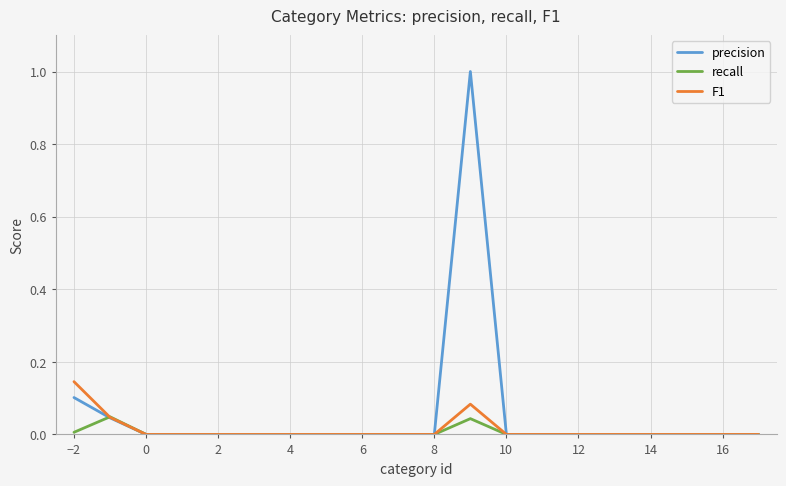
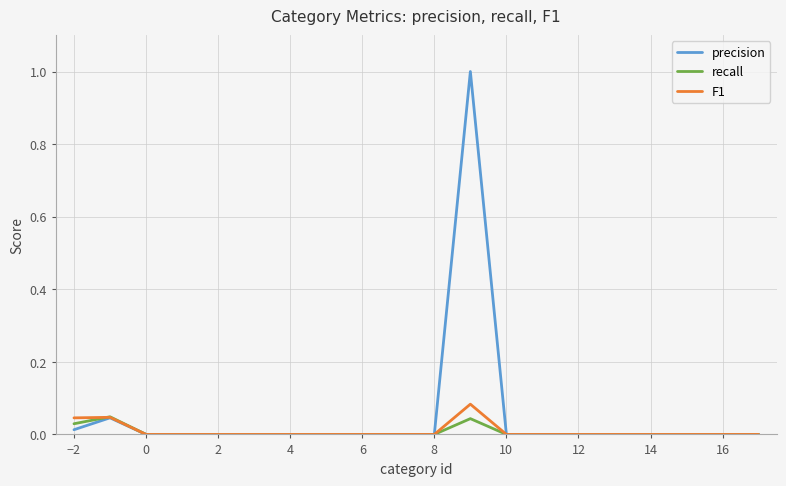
  {
    "precision": {
-     "−2": 0.10
+     "−2": 0.01
    },
    "recall": {
-     "−2": 0.01
+     "−2": 0.03
    },
    "F1": {
-     "−2": 0.15
+     "−2": 0.05
    }
  }
